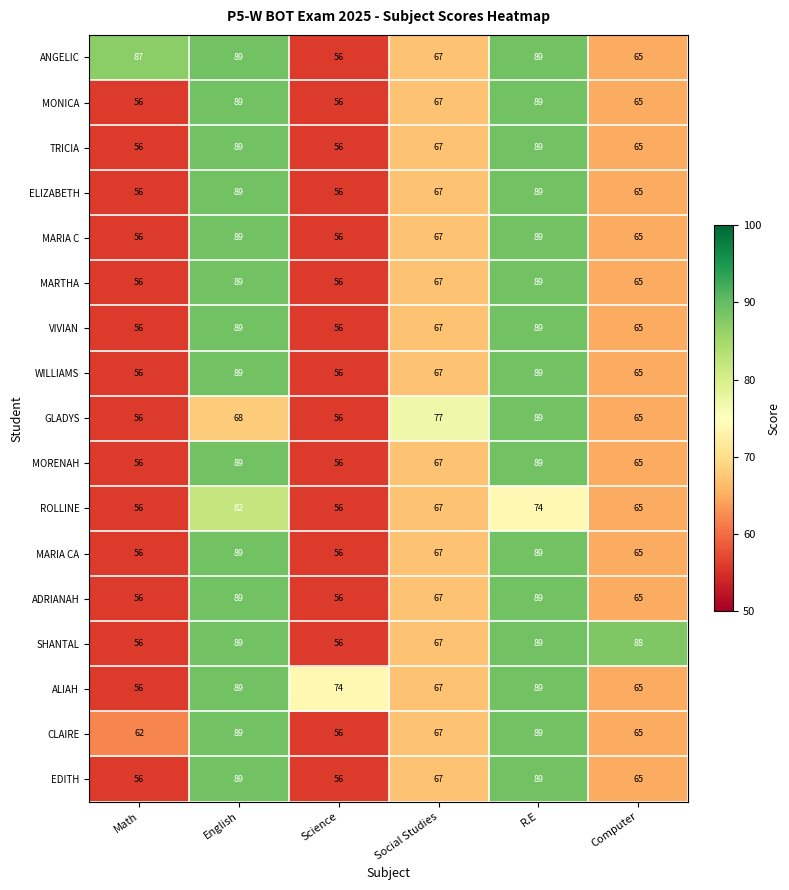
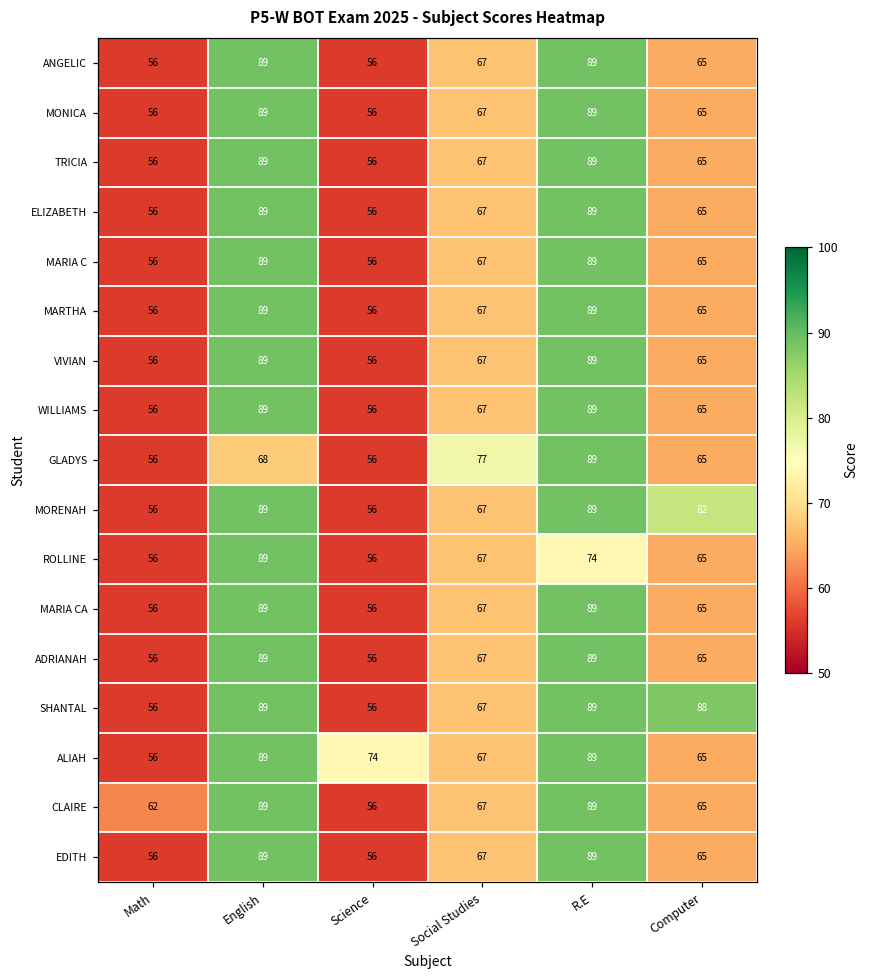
  {
    "ANGELIC": {
-     "Math": 87,
+     "Math": 56,
      "English": 89,
      "Science": 56,
      "Social Studies": 67,
      "R.E": 89,
      "Computer": 65
    },
    "MONICA": {
      "Math": 56,
      "English": 89,
      "Science": 56,
      "Social Studies": 67,
      "R.E": 89,
      "Computer": 65
    },
    "TRICIA": {
      "Math": 56,
      "English": 89,
      "Science": 56,
      "Social Studies": 67,
      "R.E": 89,
      "Computer": 65
    },
    "ELIZABETH": {
      "Math": 56,
      "English": 89,
      "Science": 56,
      "Social Studies": 67,
      "R.E": 89,
      "Computer": 65
    },
    "MARIA C": {
      "Math": 56,
      "English": 89,
      "Science": 56,
      "Social Studies": 67,
      "R.E": 89,
      "Computer": 65
    },
    "MARTHA": {
      "Math": 56,
      "English": 89,
      "Science": 56,
      "Social Studies": 67,
      "R.E": 89,
      "Computer": 65
    },
    "VIVIAN": {
      "Math": 56,
      "English": 89,
      "Science": 56,
      "Social Studies": 67,
      "R.E": 89,
      "Computer": 65
    },
    "WILLIAMS": {
      "Math": 56,
      "English": 89,
      "Science": 56,
      "Social Studies": 67,
      "R.E": 89,
      "Computer": 65
    },
    "GLADYS": {
      "Math": 56,
      "English": 68,
      "Science": 56,
      "Social Studies": 77,
      "R.E": 89,
      "Computer": 65
    },
    "MORENAH": {
      "Math": 56,
      "English": 89,
      "Science": 56,
      "Social Studies": 67,
      "R.E": 89,
-     "Computer": 65
+     "Computer": 82
    },
    "ROLLINE": {
      "Math": 56,
-     "English": 82,
+     "English": 89,
      "Science": 56,
      "Social Studies": 67,
      "R.E": 74,
      "Computer": 65
    },
    "MARIA CA": {
      "Math": 56,
      "English": 89,
      "Science": 56,
      "Social Studies": 67,
      "R.E": 89,
      "Computer": 65
    },
    "ADRIANAH": {
      "Math": 56,
      "English": 89,
      "Science": 56,
      "Social Studies": 67,
      "R.E": 89,
      "Computer": 65
    },
    "SHANTAL": {
      "Math": 56,
      "English": 89,
      "Science": 56,
      "Social Studies": 67,
      "R.E": 89,
      "Computer": 88
    },
    "ALIAH": {
      "Math": 56,
      "English": 89,
      "Science": 74,
      "Social Studies": 67,
      "R.E": 89,
      "Computer": 65
    },
    "CLAIRE": {
      "Math": 62,
      "English": 89,
      "Science": 56,
      "Social Studies": 67,
      "R.E": 89,
      "Computer": 65
    },
    "EDITH": {
      "Math": 56,
      "English": 89,
      "Science": 56,
      "Social Studies": 67,
      "R.E": 89,
      "Computer": 65
    }
  }
